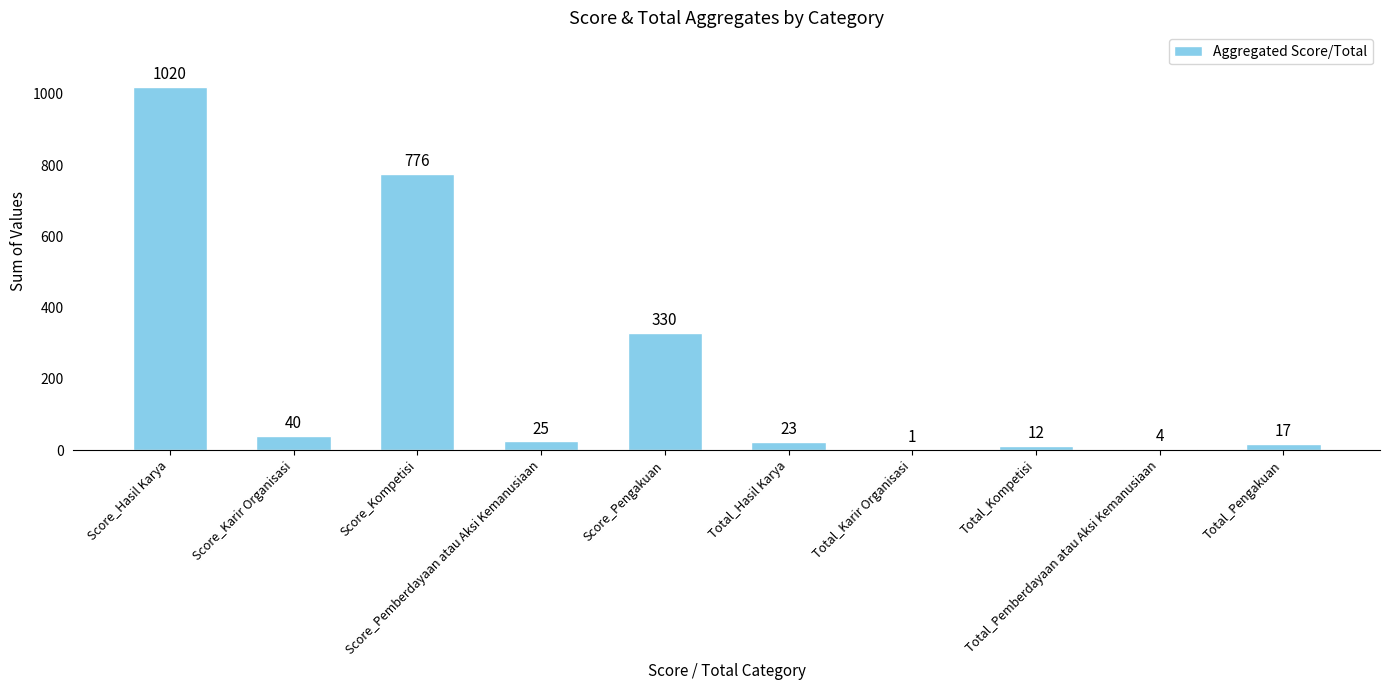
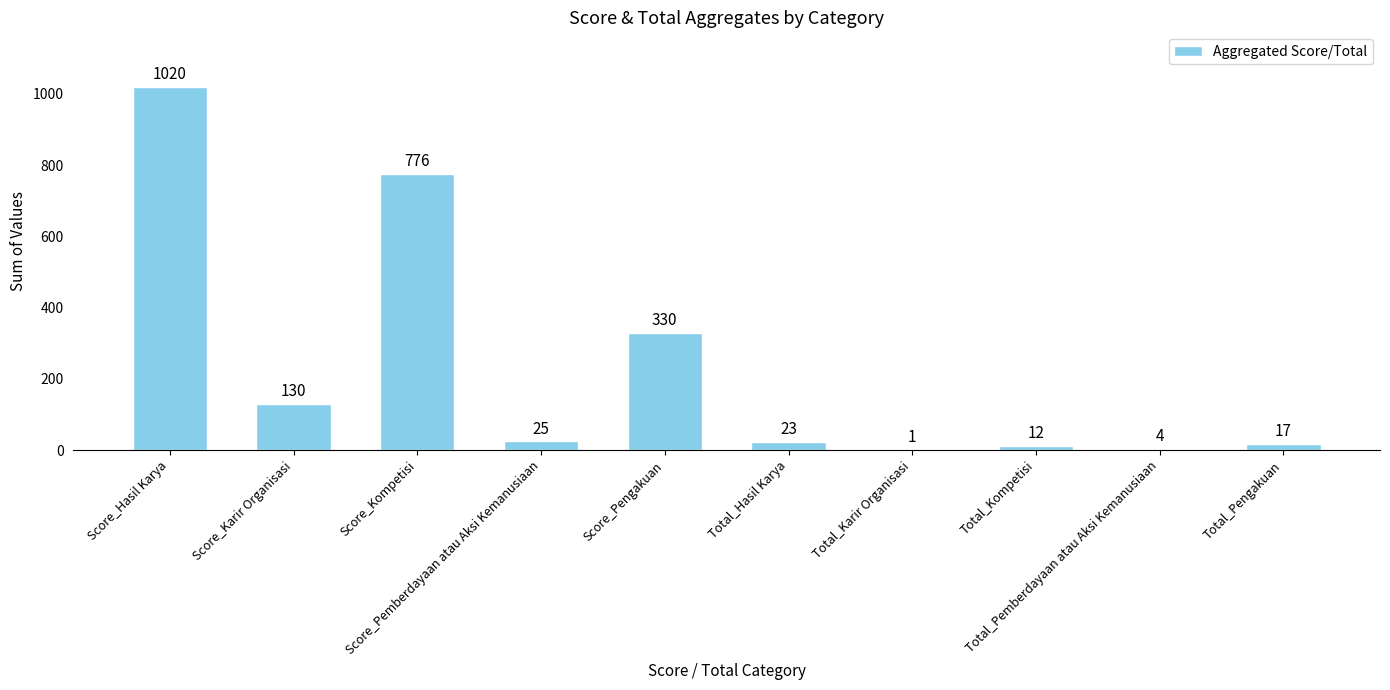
  {
    "Score_Hasil Karya": 1020,
-   "Score_Karir Organisasi": 40,
+   "Score_Karir Organisasi": 130,
    "Score_Kompetisi": 776,
    "Score_Pemberdayaan atau Aksi Kemanusiaan": 25,
    "Score_Pengakuan": 330,
    "Total_Hasil Karya": 23,
    "Total_Karir Organisasi": 1,
    "Total_Kompetisi": 12,
    "Total_Pemberdayaan atau Aksi Kemanusiaan": 4,
    "Total_Pengakuan": 17
  }
